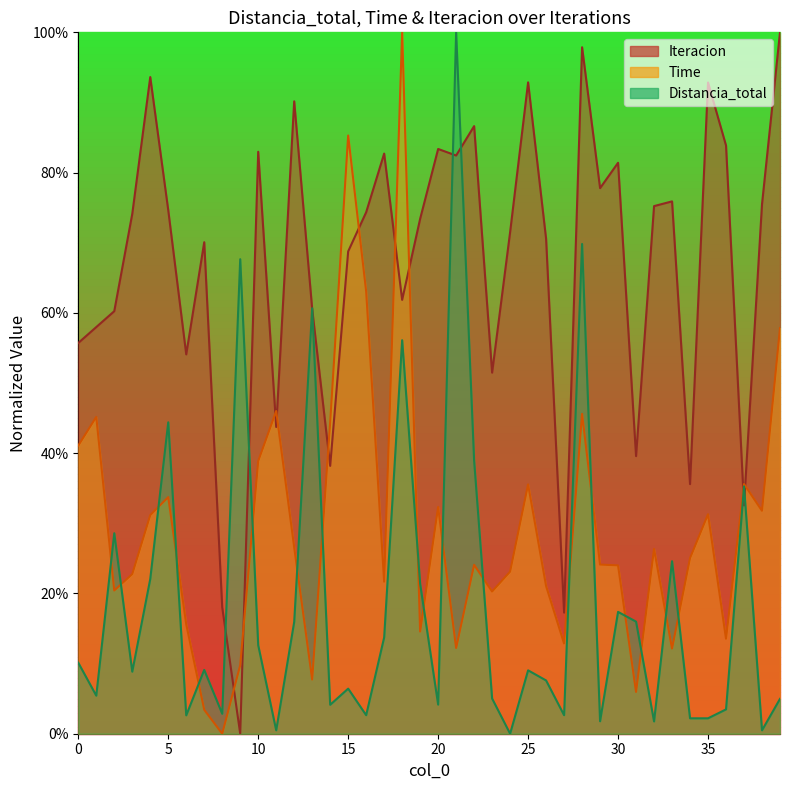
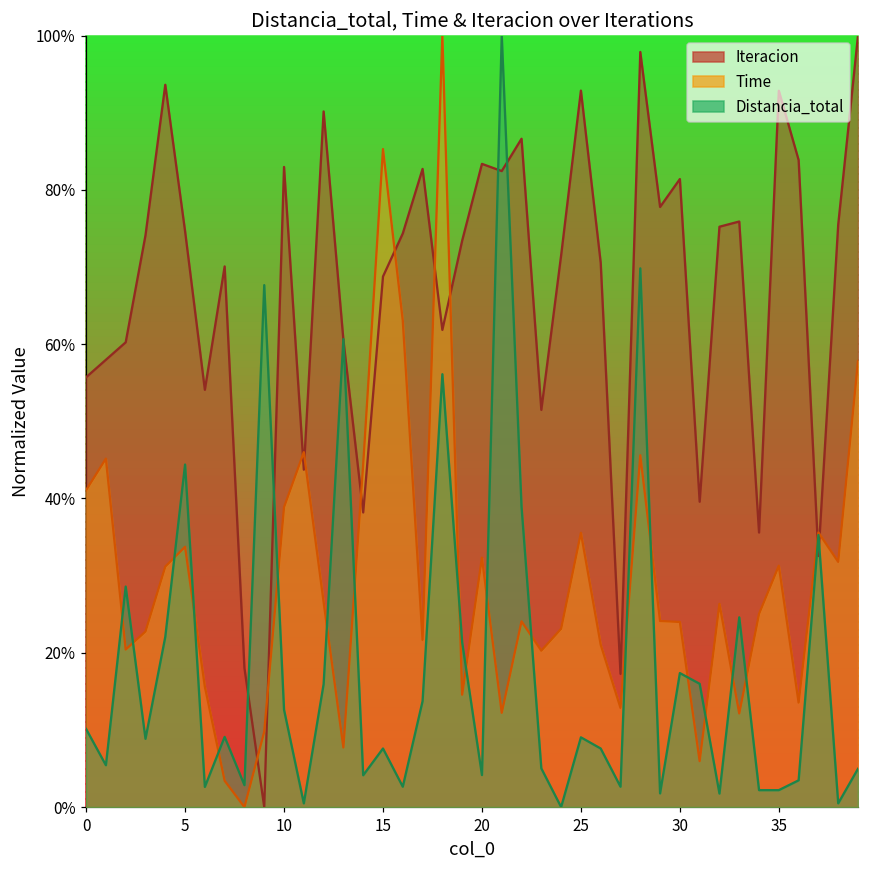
  {
    "Iteracion": {
      "0": "56%",
      "5": "75%",
      "10": "83%",
      "15": "69%",
      "20": "83%",
      "25": "93%",
      "30": "81%"
    },
    "Time": {
      "0": "41%",
      "5": "34%",
      "10": "39%",
      "15": "85%",
      "20": "32%",
      "25": "36%",
      "30": "24%",
      "35": "31%"
    },
    "Distancia_total": {
      "0": "10%",
      "5": "44%",
      "10": "13%",
-     "15": "6%",
+     "15": "8%",
      "20": "4%",
      "25": "9%",
      "30": "17%",
      "35": "2%"
    }
  }
